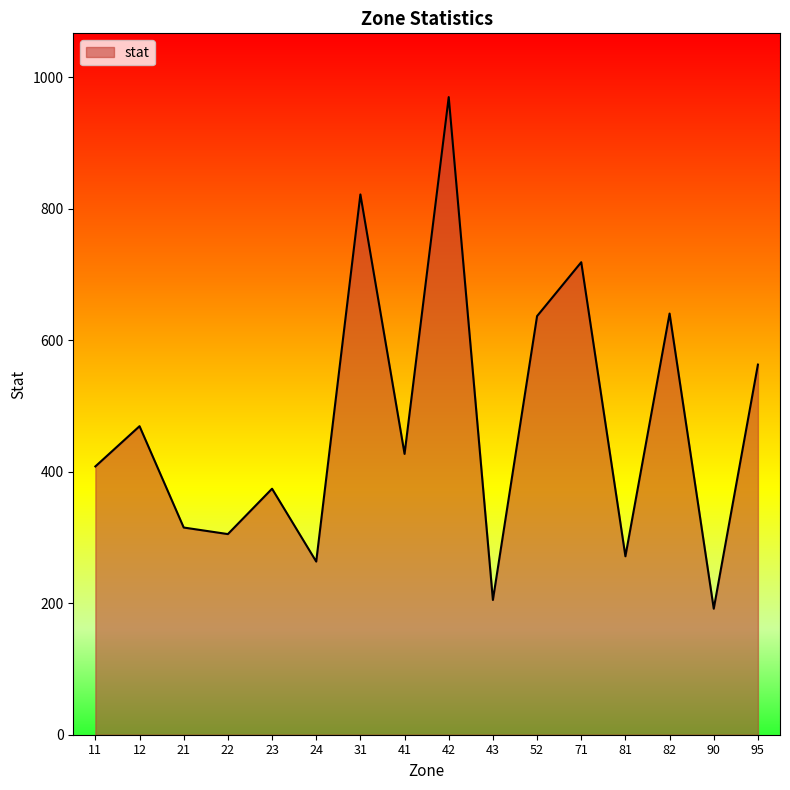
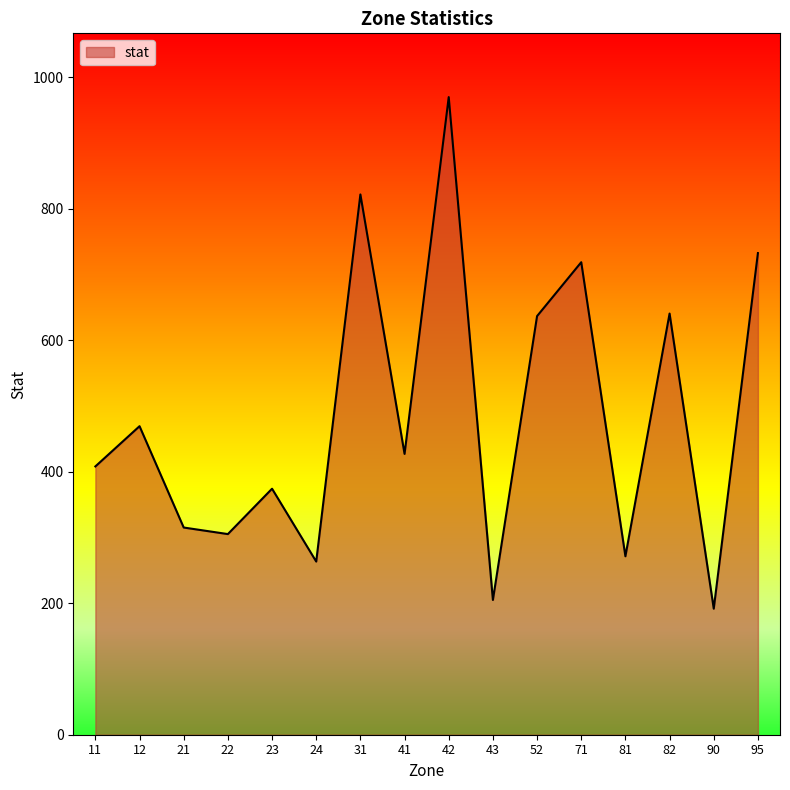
  {
    "11": 410,
    "12": 470,
    "21": 320,
    "22": 310,
    "23": 370,
    "24": 260,
    "31": 820,
    "41": 430,
    "42": 970,
    "43": 200,
    "52": 640,
    "71": 720,
    "81": 270,
    "82": 640,
    "90": 190,
-   "95": 560
+   "95": 730
  }
